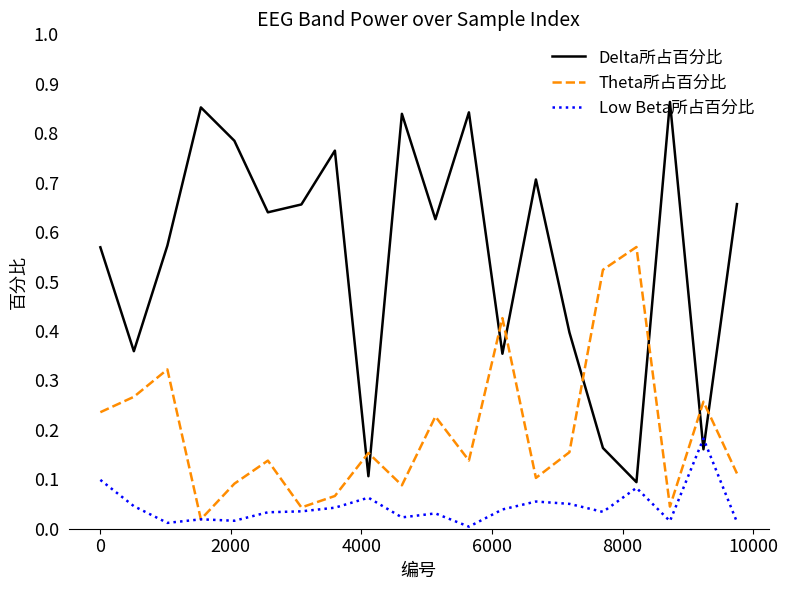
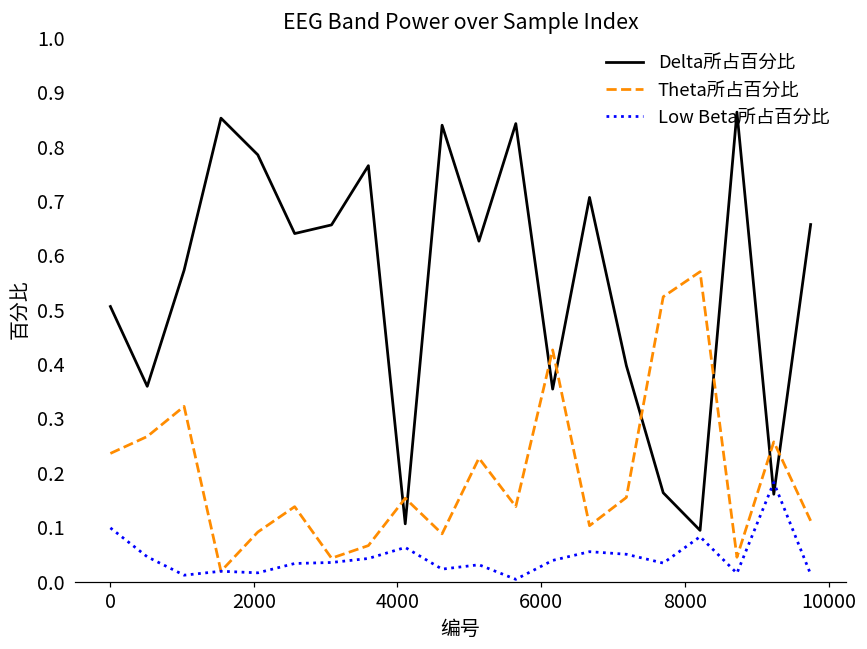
  {
    "Delta所占百分比": {
-     "0": 0.57
+     "0": 0.51
    },
    "Theta所占百分比": {
      "0": 0.24
    },
    "Low Beta所占百分比": {
      "0": 0.10
    }
  }
